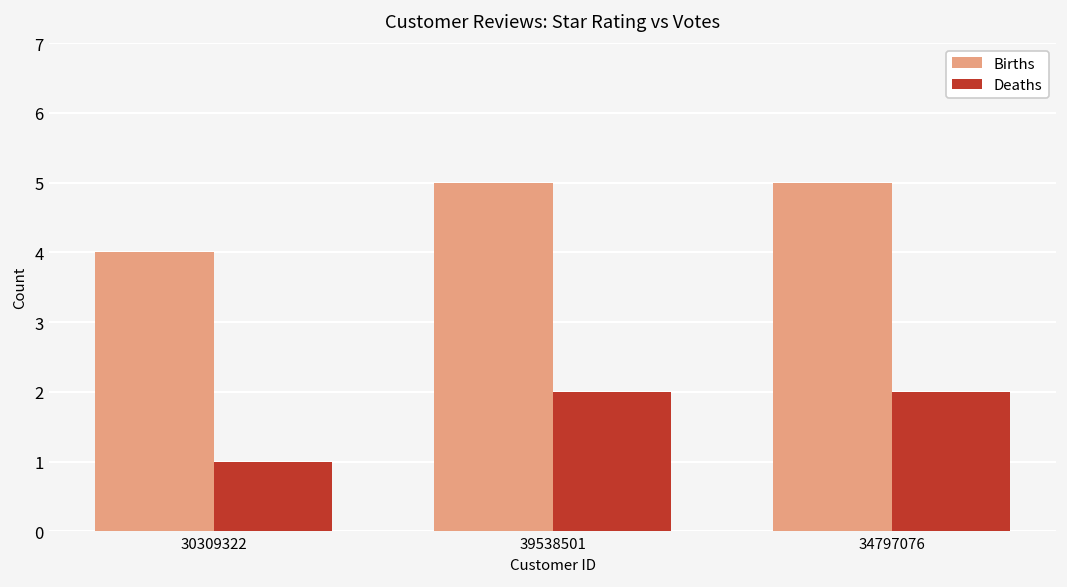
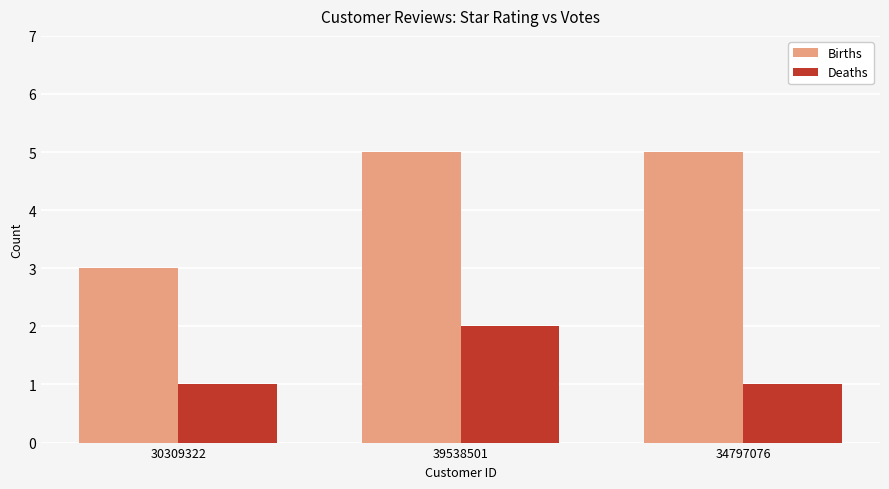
  {
    "Births": {
-     "30309322": 4,
+     "30309322": 3,
      "39538501": 5,
      "34797076": 5
    },
    "Deaths": {
      "30309322": 1,
      "39538501": 2,
-     "34797076": 2
+     "34797076": 1
    }
  }
